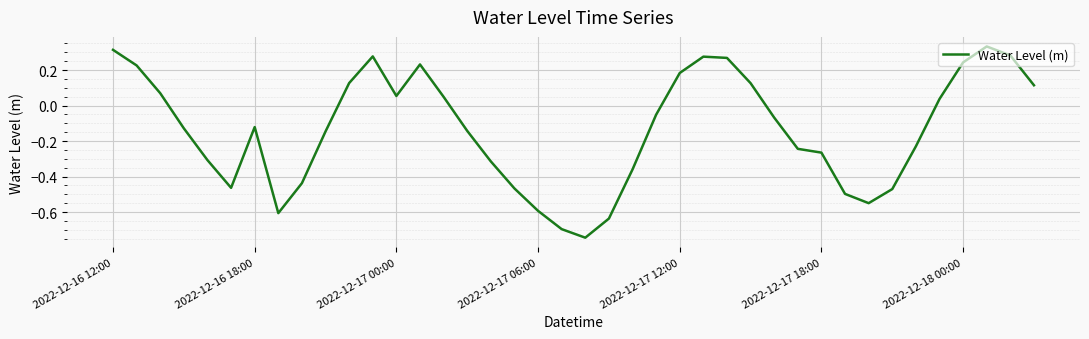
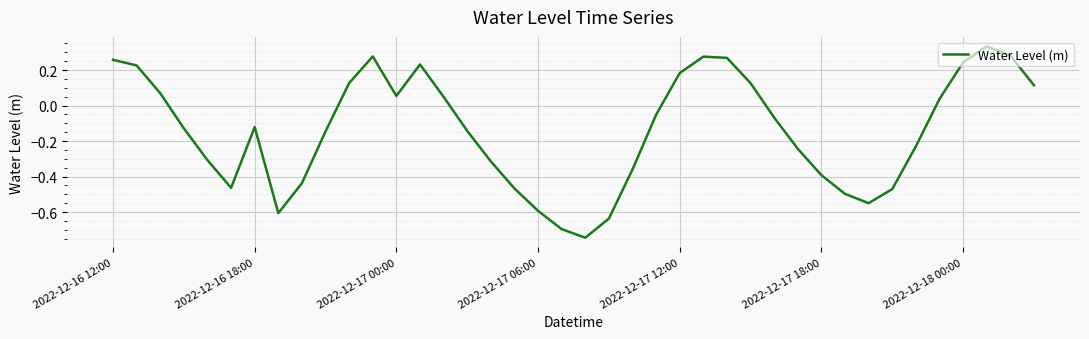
  {
-   "2022-12-16 12:00": 0.31,
+   "2022-12-16 12:00": 0.26,
    "2022-12-16 18:00": -0.12,
    "2022-12-17 00:00": 0.05,
    "2022-12-17 06:00": -0.59,
    "2022-12-17 12:00": 0.18,
-   "2022-12-17 18:00": -0.26
+   "2022-12-17 18:00": -0.39
  }
